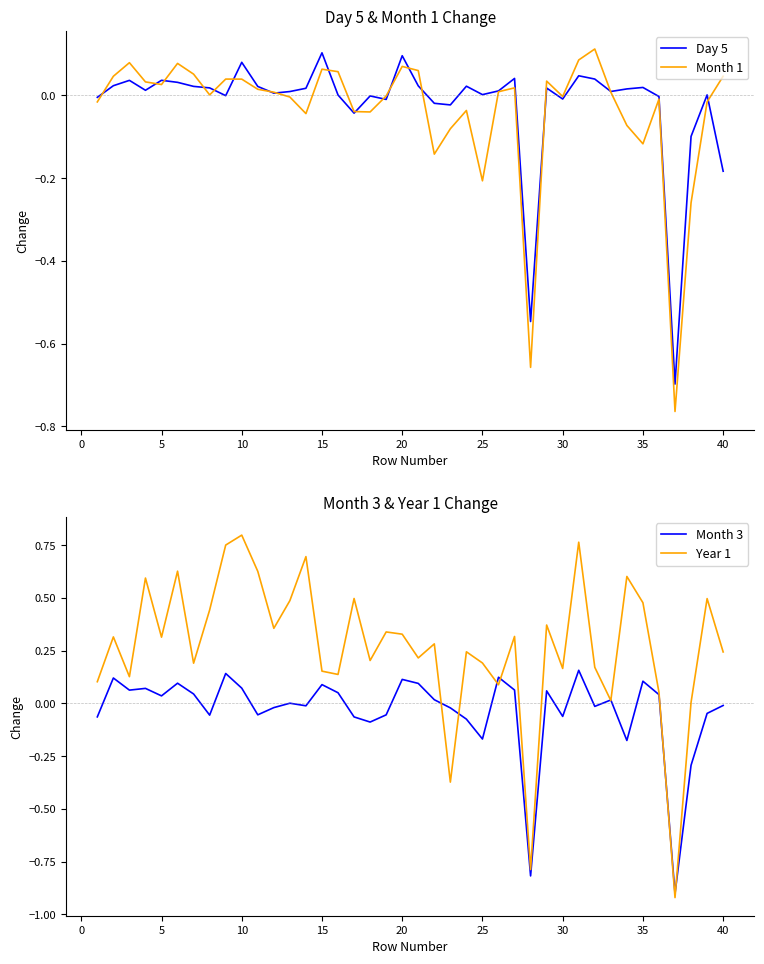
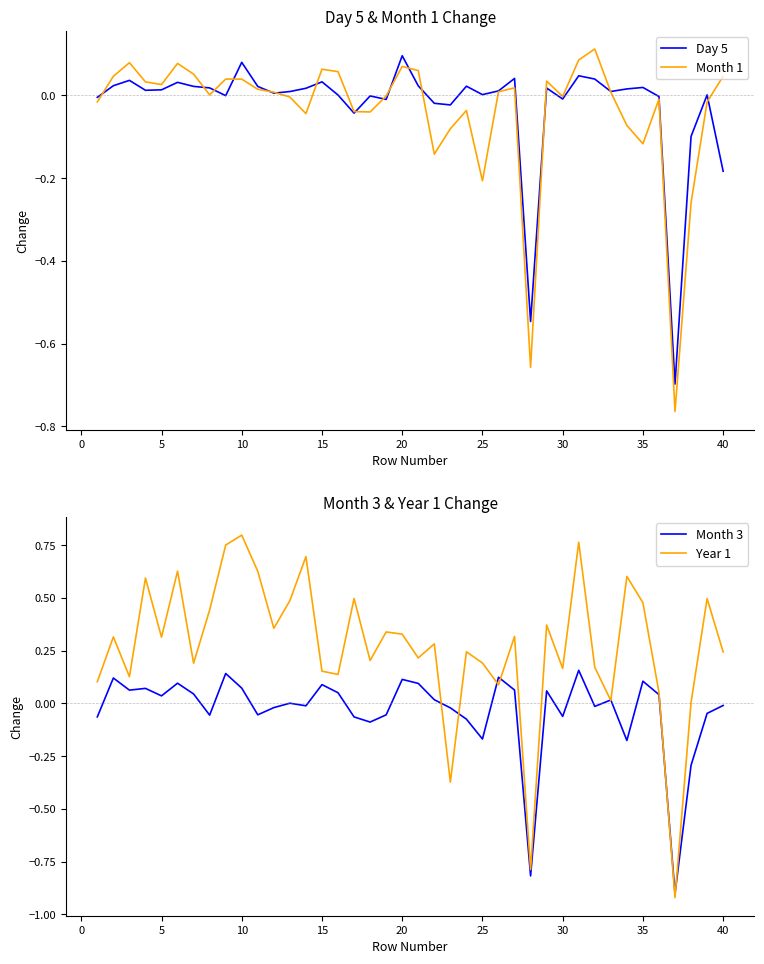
  {
    "Day 5 & Month 1 Change": {
      "Day 5": {
-       "5": 0.04,
+       "5": 0.01,
        "10": 0.08,
-       "15": 0.10,
+       "15": 0.03,
        "20": 0.10,
        "25": 0.00,
        "30": -0.01,
        "35": 0.02,
        "40": -0.18
      },
      "Month 1": {
        "5": 0.03,
        "10": 0.04,
        "15": 0.06,
        "20": 0.07,
        "25": -0.21,
        "30": 0.00,
        "35": -0.12
      }
    },
    "Month 3 & Year 1 Change": {
      "Month 3": {
        "5": 0.04,
        "10": 0.07,
        "15": 0.09,
        "20": 0.11,
        "25": -0.17,
        "30": -0.06,
        "35": 0.11,
        "40": -0.01
      },
      "Year 1": {
        "5": 0.31,
        "10": 0.80,
        "15": 0.15,
        "20": 0.33,
        "25": 0.19,
        "30": 0.17,
        "35": 0.48,
        "40": 0.24
      }
    }
  }
